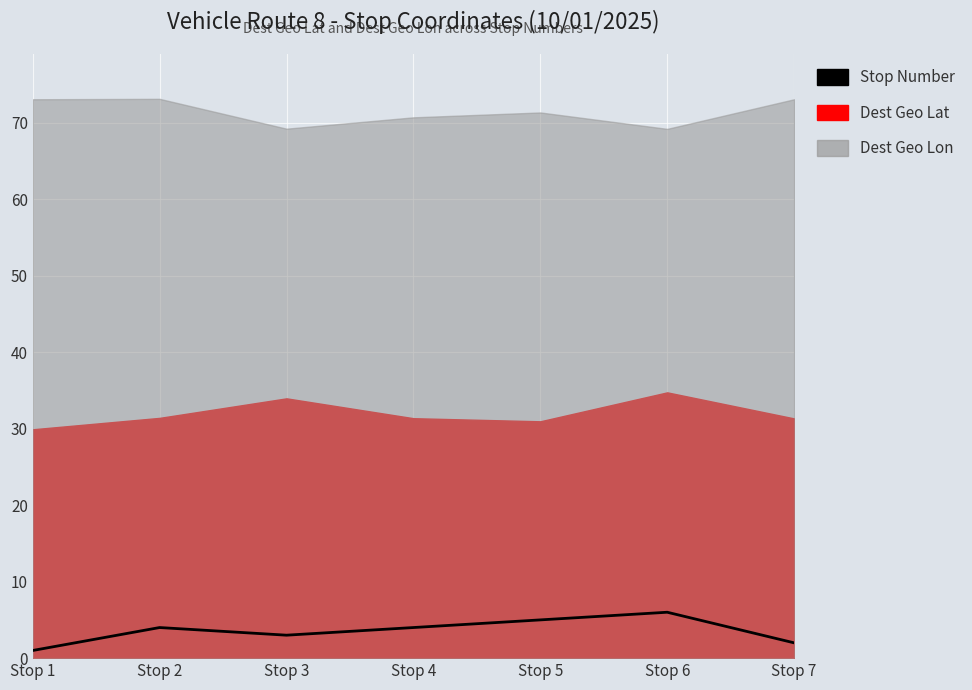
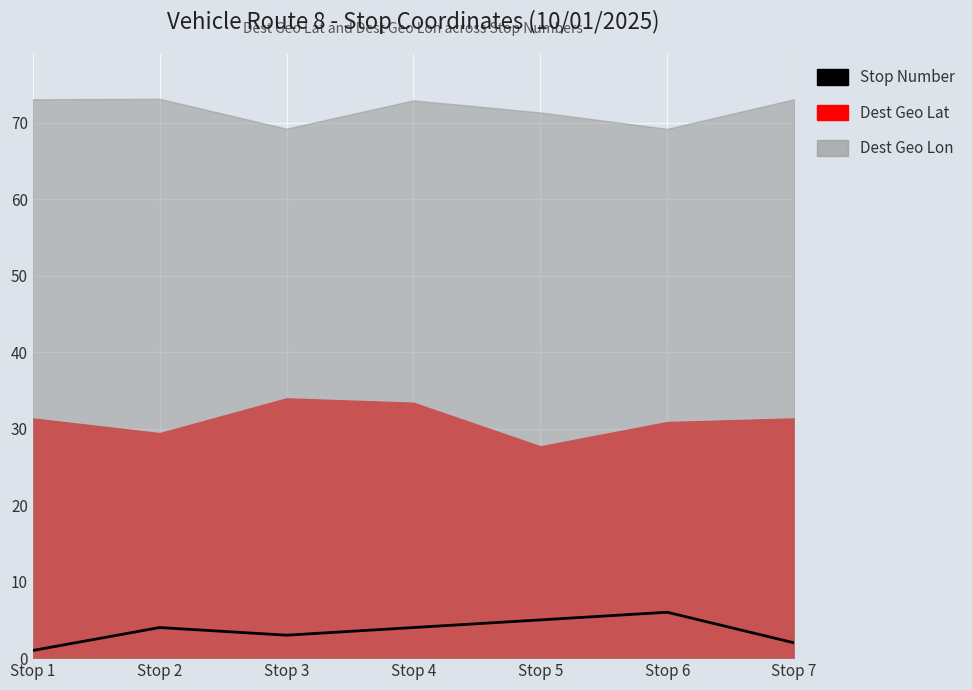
  {
    "Dest Geo Lat": {
-     "Stop 1": 30,
-     "Stop 2": 31,
+     "Stop 1": 31,
+     "Stop 2": 29,
      "Stop 3": 34,
-     "Stop 4": 31,
-     "Stop 5": 31,
-     "Stop 6": 35,
+     "Stop 4": 33,
+     "Stop 5": 28,
+     "Stop 6": 31,
      "Stop 7": 31
    },
    "Stop Number": {
      "Stop 1": 1,
      "Stop 2": 4,
      "Stop 3": 3,
      "Stop 4": 4,
      "Stop 5": 5,
      "Stop 6": 6,
      "Stop 7": 2
    },
    "Dest Geo Lon": {
      "Stop 1": 73,
      "Stop 2": 73,
      "Stop 3": 69,
-     "Stop 4": 71,
+     "Stop 4": 73,
      "Stop 5": 71,
      "Stop 6": 69,
      "Stop 7": 73
    }
  }
